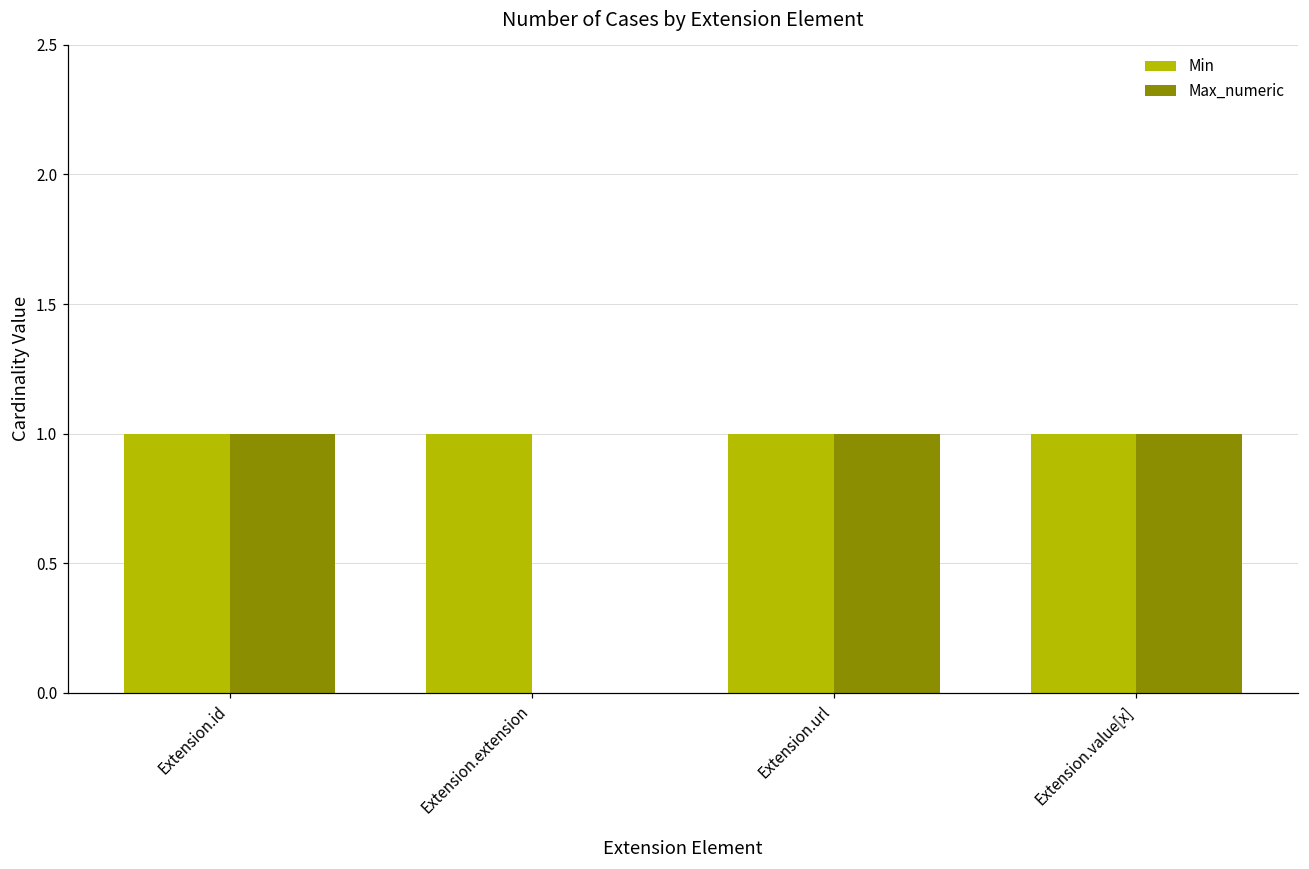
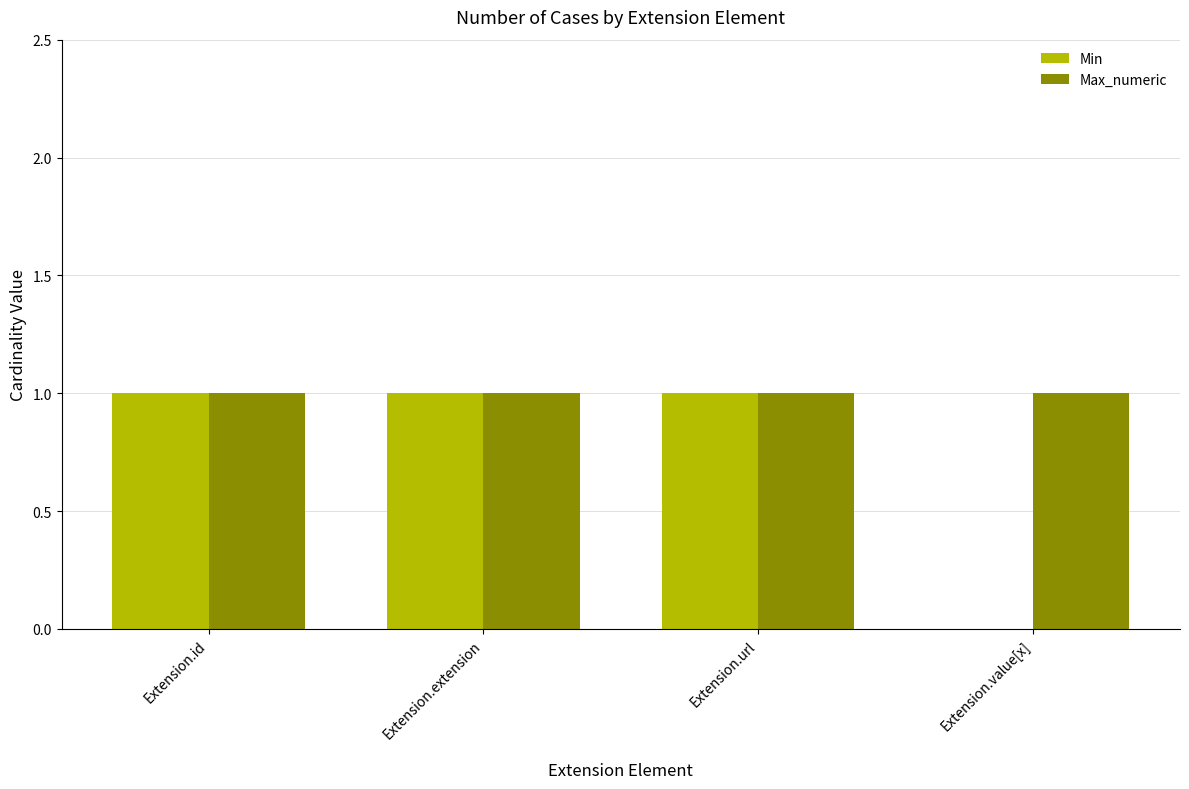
  {
    "Min": {
      "Extension.id": 1,
      "Extension.extension": 1,
      "Extension.url": 1,
-     "Extension.value[x]": 1
+     "Extension.value[x]": 0
    },
    "Max_numeric": {
      "Extension.id": 1,
-     "Extension.extension": 0,
+     "Extension.extension": 1,
      "Extension.url": 1,
      "Extension.value[x]": 1
    }
  }
